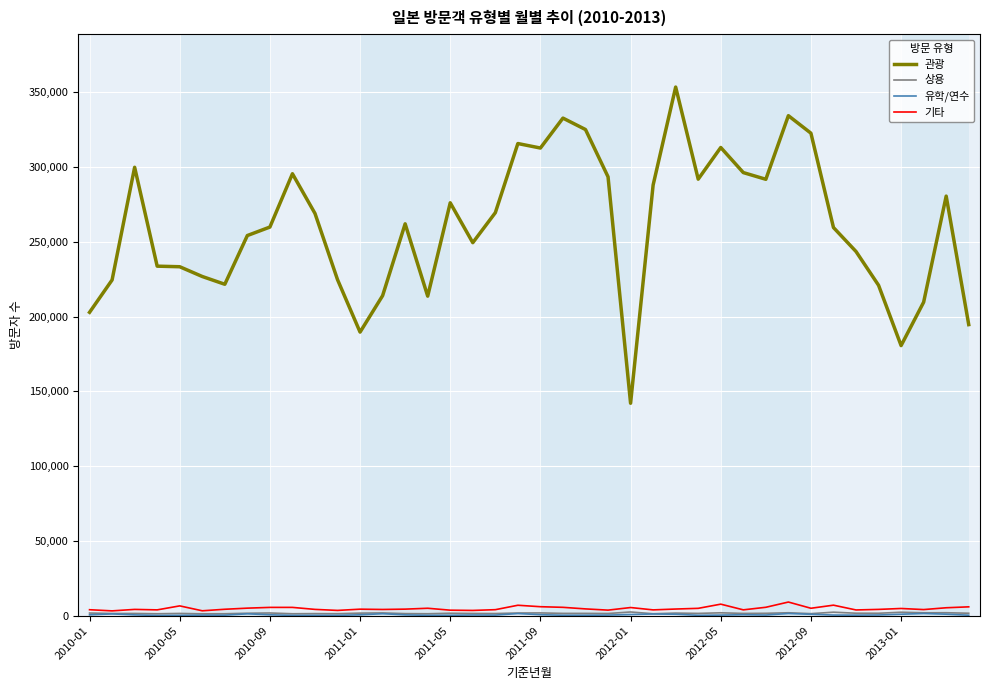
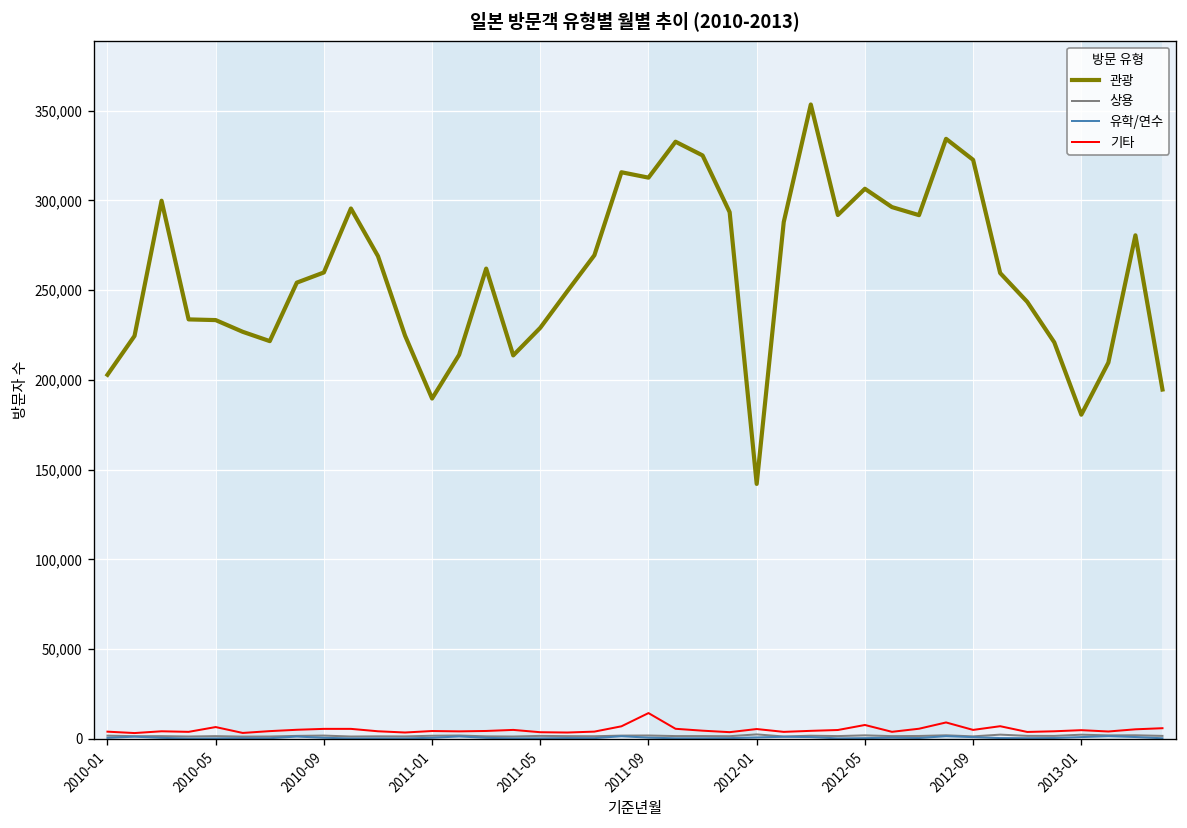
  {
    "관광": {
      "2010-01": "203,000",
      "2010-05": "233,000",
      "2010-09": "260,000",
      "2011-01": "190,000",
-     "2011-05": "276,000",
+     "2011-05": "229,000",
      "2011-09": "313,000",
      "2012-01": "142,000",
-     "2012-05": "313,000",
+     "2012-05": "306,000",
      "2012-09": "323,000",
      "2013-01": "181,000"
    },
    "기타": {
      "2010-01": "4,000",
      "2010-05": "7,000",
      "2010-09": "6,000",
      "2011-01": "4,000",
      "2011-05": "4,000",
-     "2011-09": "6,000",
+     "2011-09": "14,000",
      "2012-01": "5,000",
      "2012-05": "8,000",
      "2012-09": "5,000",
      "2013-01": "5,000"
    }
  }
